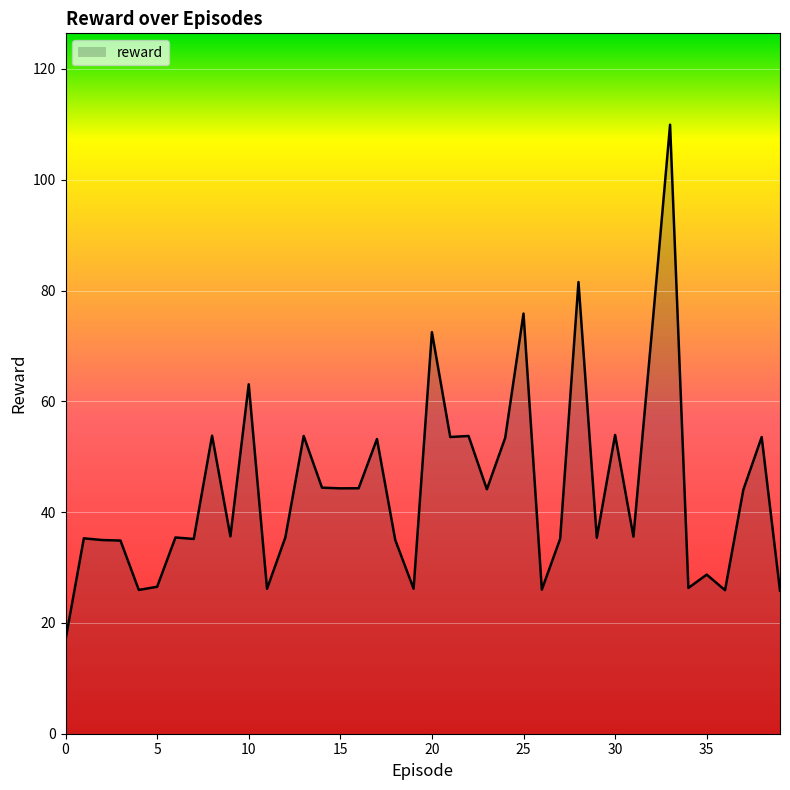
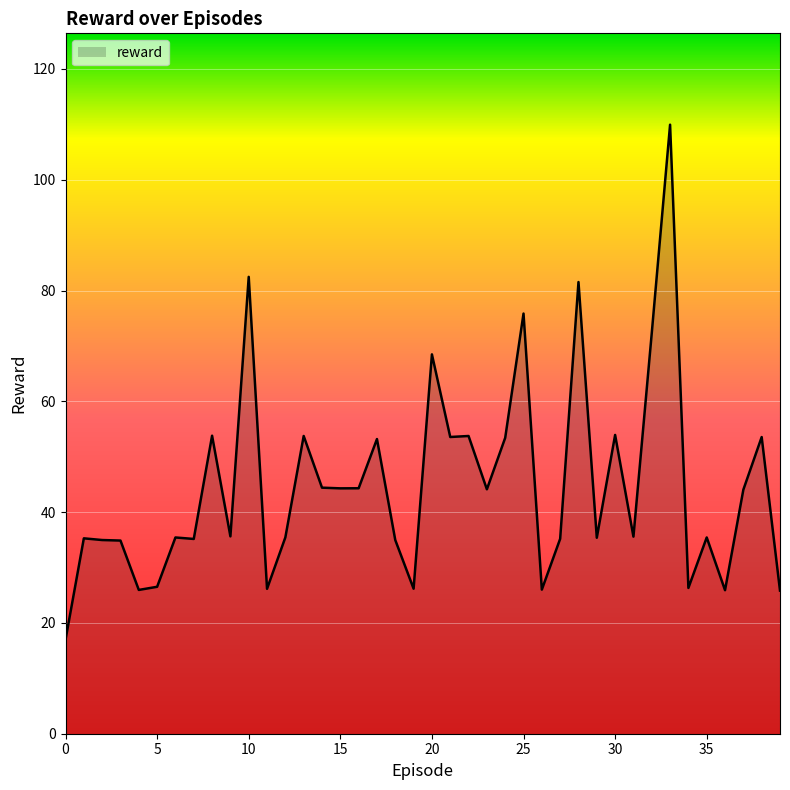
  {
    "0": 17,
    "5": 27,
-   "10": 63,
+   "10": 82,
    "15": 44,
-   "20": 72,
+   "20": 68,
    "25": 76,
    "30": 54,
-   "35": 29
+   "35": 35
  }
